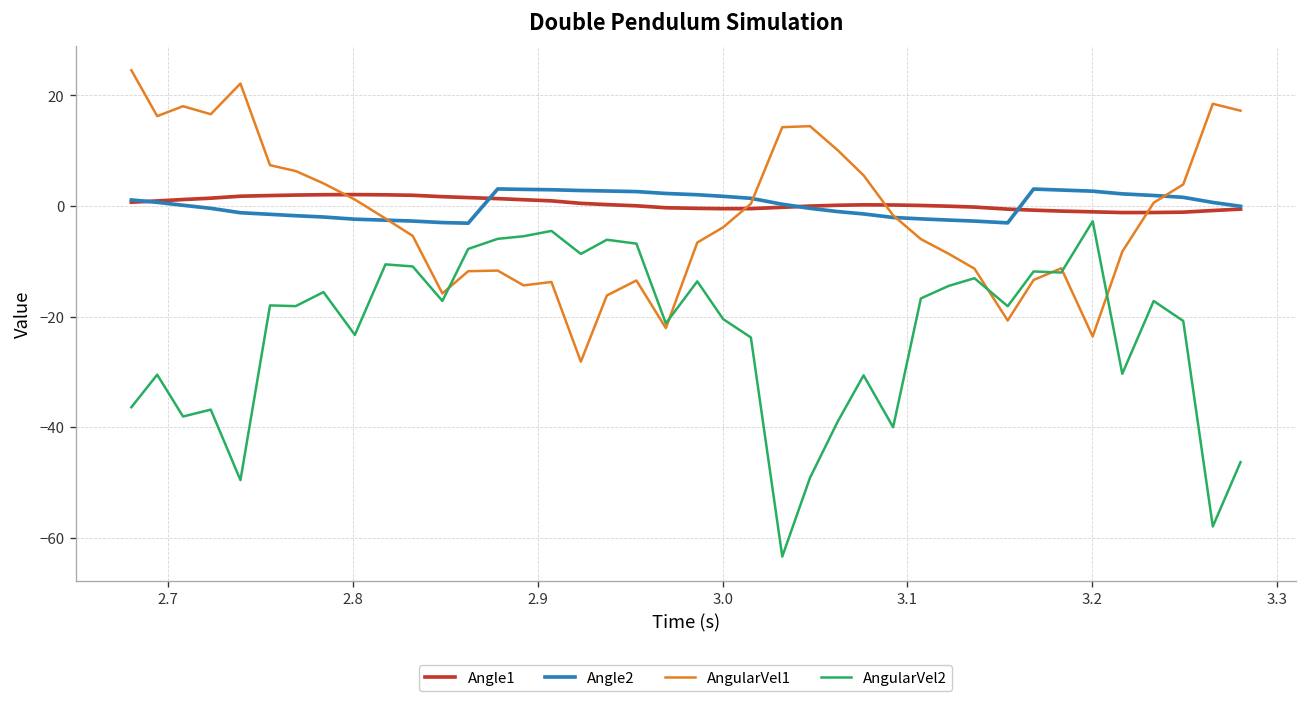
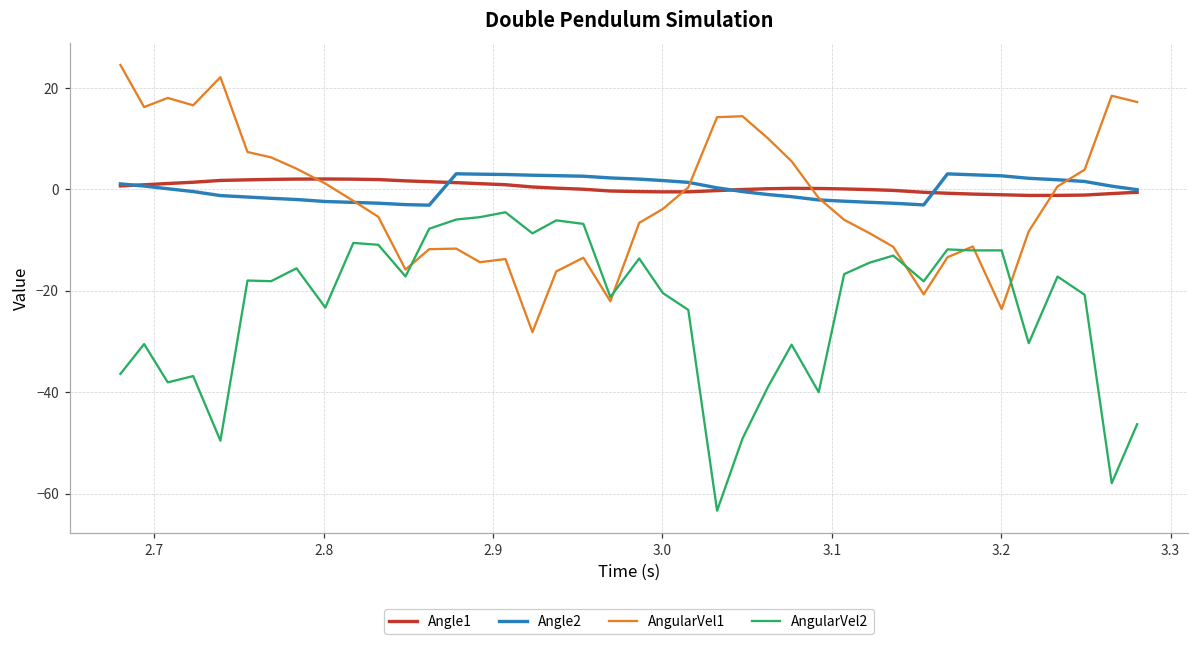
  {
    "Angle1": {
      "3.0": 0,
      "3.2": -1
    },
    "Angle2": {
      "3.0": 2,
      "3.2": 3
    },
    "AngularVel1": {
      "3.0": -4,
      "3.2": -24
    },
    "AngularVel2": {
      "3.0": -20,
-     "3.2": -3
+     "3.2": -12
    }
  }
